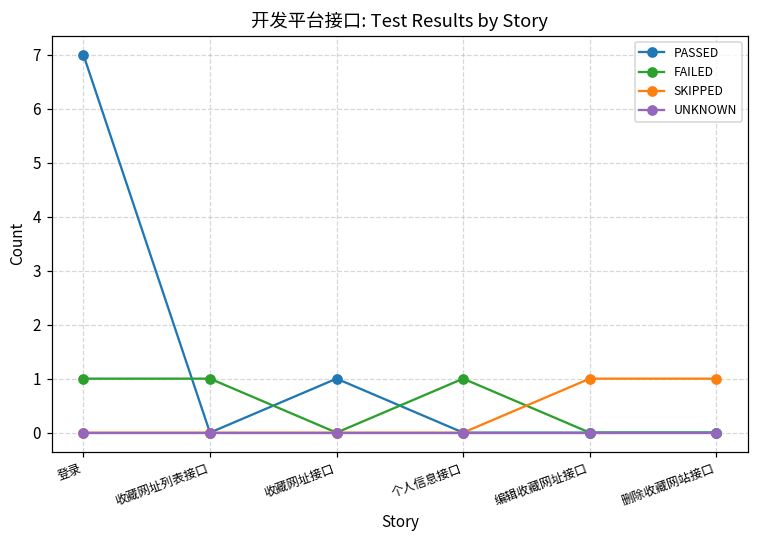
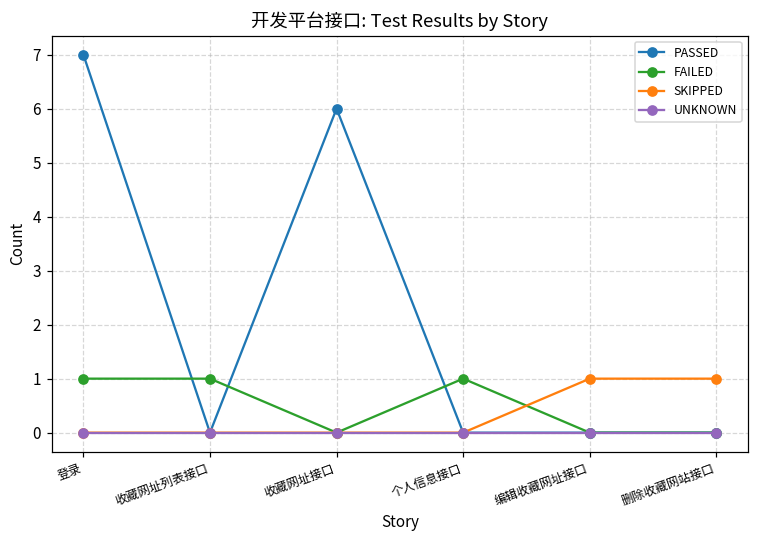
  {
    "PASSED": {
      "登录": 7,
-     "收藏网址接口": 1
+     "收藏网址接口": 6
    },
    "FAILED": {
      "登录": 1,
      "收藏网址列表接口": 1,
      "个人信息接口": 1
    },
    "SKIPPED": {
      "编辑收藏网址接口": 1,
      "删除收藏网站接口": 1
    }
  }
